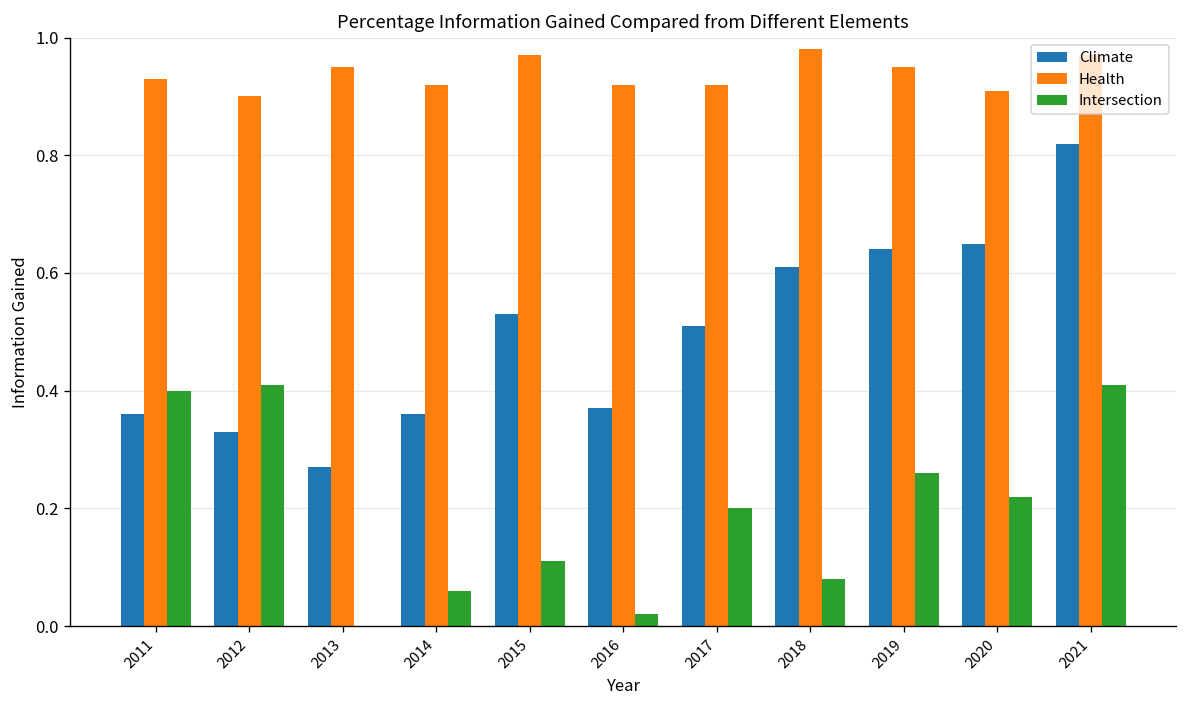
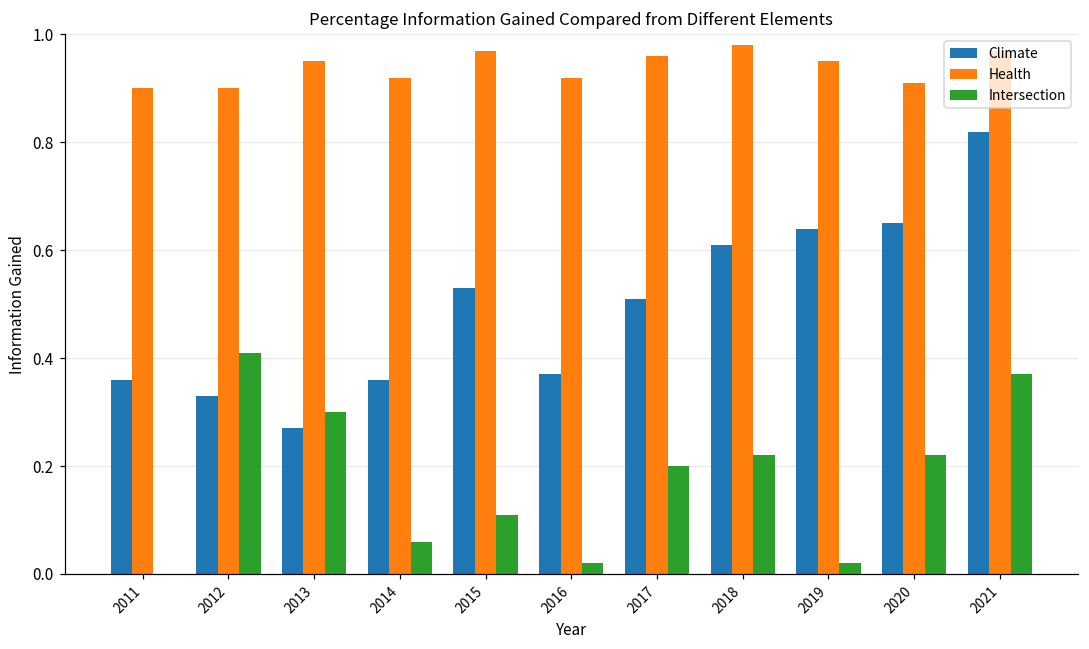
  {
    "Climate": {
      "2011": 0.36,
      "2012": 0.33,
      "2013": 0.27,
      "2014": 0.36,
      "2015": 0.53,
      "2016": 0.37,
      "2017": 0.51,
      "2018": 0.61,
      "2019": 0.64,
      "2020": 0.65,
      "2021": 0.82
    },
    "Health": {
-     "2011": 0.93,
+     "2011": 0.90,
      "2012": 0.90,
      "2013": 0.95,
      "2014": 0.92,
      "2015": 0.97,
      "2016": 0.92,
-     "2017": 0.92,
+     "2017": 0.96,
      "2018": 0.98,
      "2019": 0.95,
      "2020": 0.91
    },
    "Intersection": {
-     "2011": 0.4,
+     "2011": 0.0,
      "2012": 0.41,
-     "2013": 0.0,
+     "2013": 0.3,
      "2014": 0.06,
      "2015": 0.11,
      "2016": 0.02,
      "2017": 0.20,
-     "2018": 0.08,
-     "2019": 0.26,
+     "2018": 0.22,
+     "2019": 0.02,
      "2020": 0.22,
-     "2021": 0.41
+     "2021": 0.37
    }
  }
